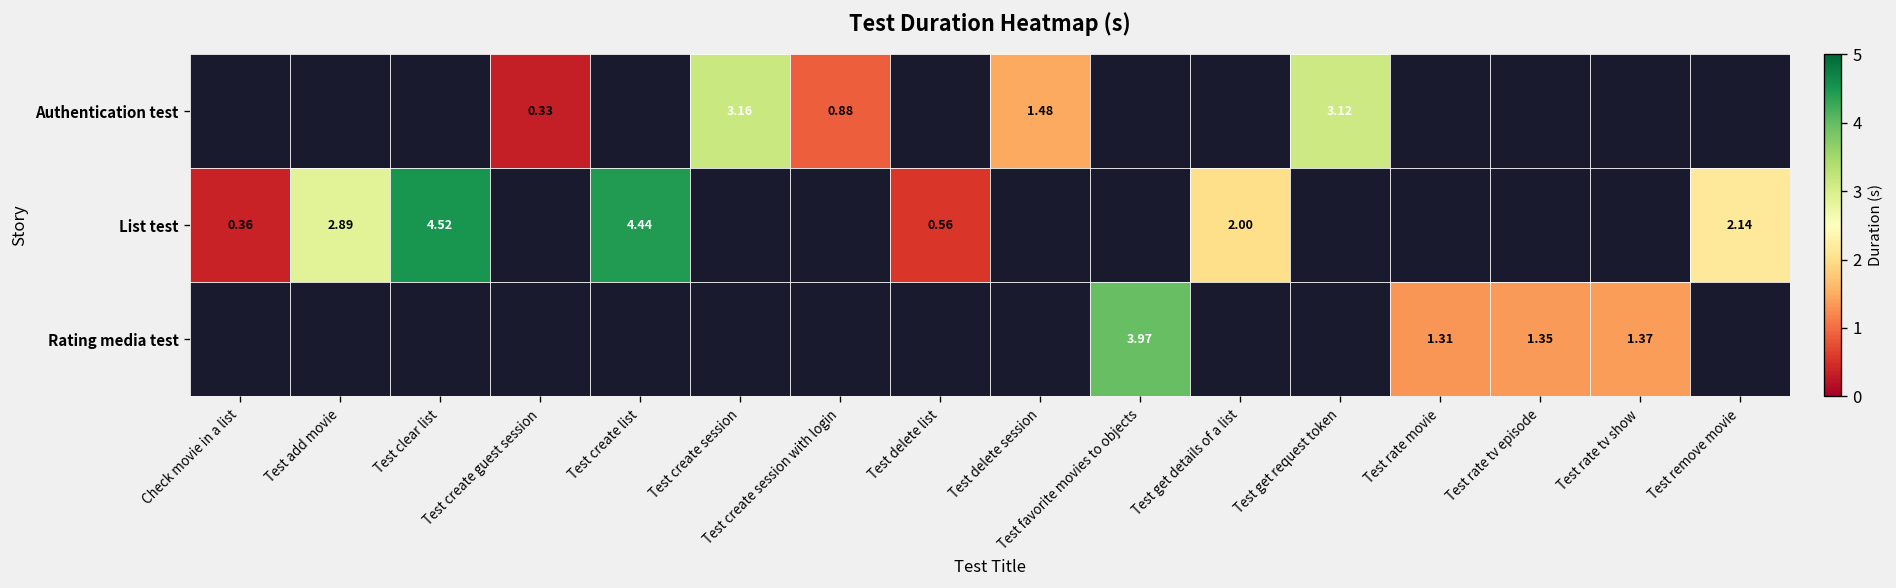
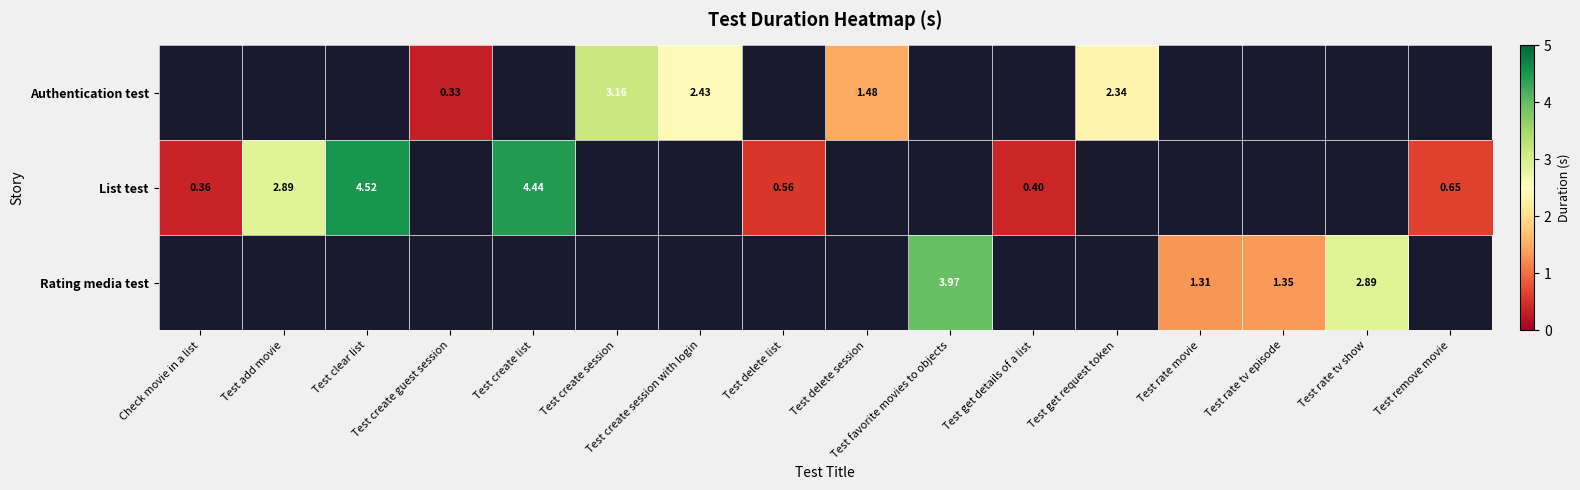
  {
    "Authentication test": {
      "Test create guest session": 0.33,
      "Test create session": 3.16,
-     "Test create session with login": 0.88,
+     "Test create session with login": 2.43,
      "Test delete session": 1.48,
-     "Test get request token": 3.12
+     "Test get request token": 2.34
    },
    "List test": {
      "Check movie in a list": 0.36,
      "Test add movie": 2.89,
      "Test clear list": 4.52,
      "Test create list": 4.44,
      "Test delete list": 0.56,
-     "Test get details of a list": 2.00,
-     "Test remove movie": 2.14
+     "Test get details of a list": 0.40,
+     "Test remove movie": 0.65
    },
    "Rating media test": {
      "Test favorite movies to objects": 3.97,
      "Test rate movie": 1.31,
      "Test rate tv episode": 1.35,
-     "Test rate tv show": 1.37
+     "Test rate tv show": 2.89
    }
  }
